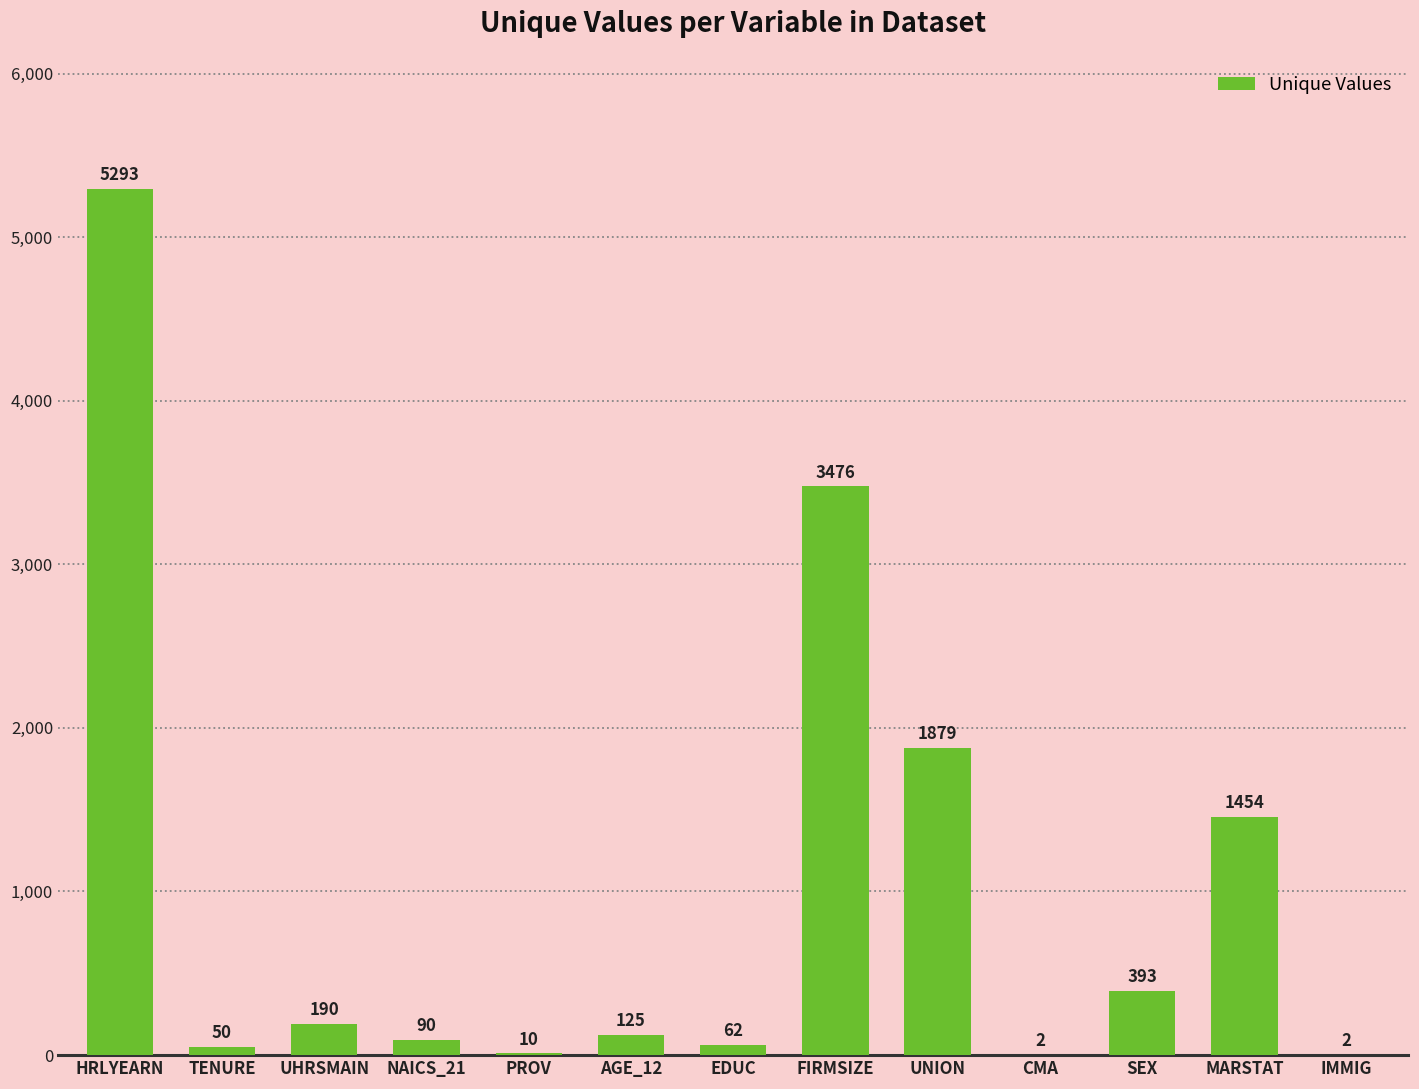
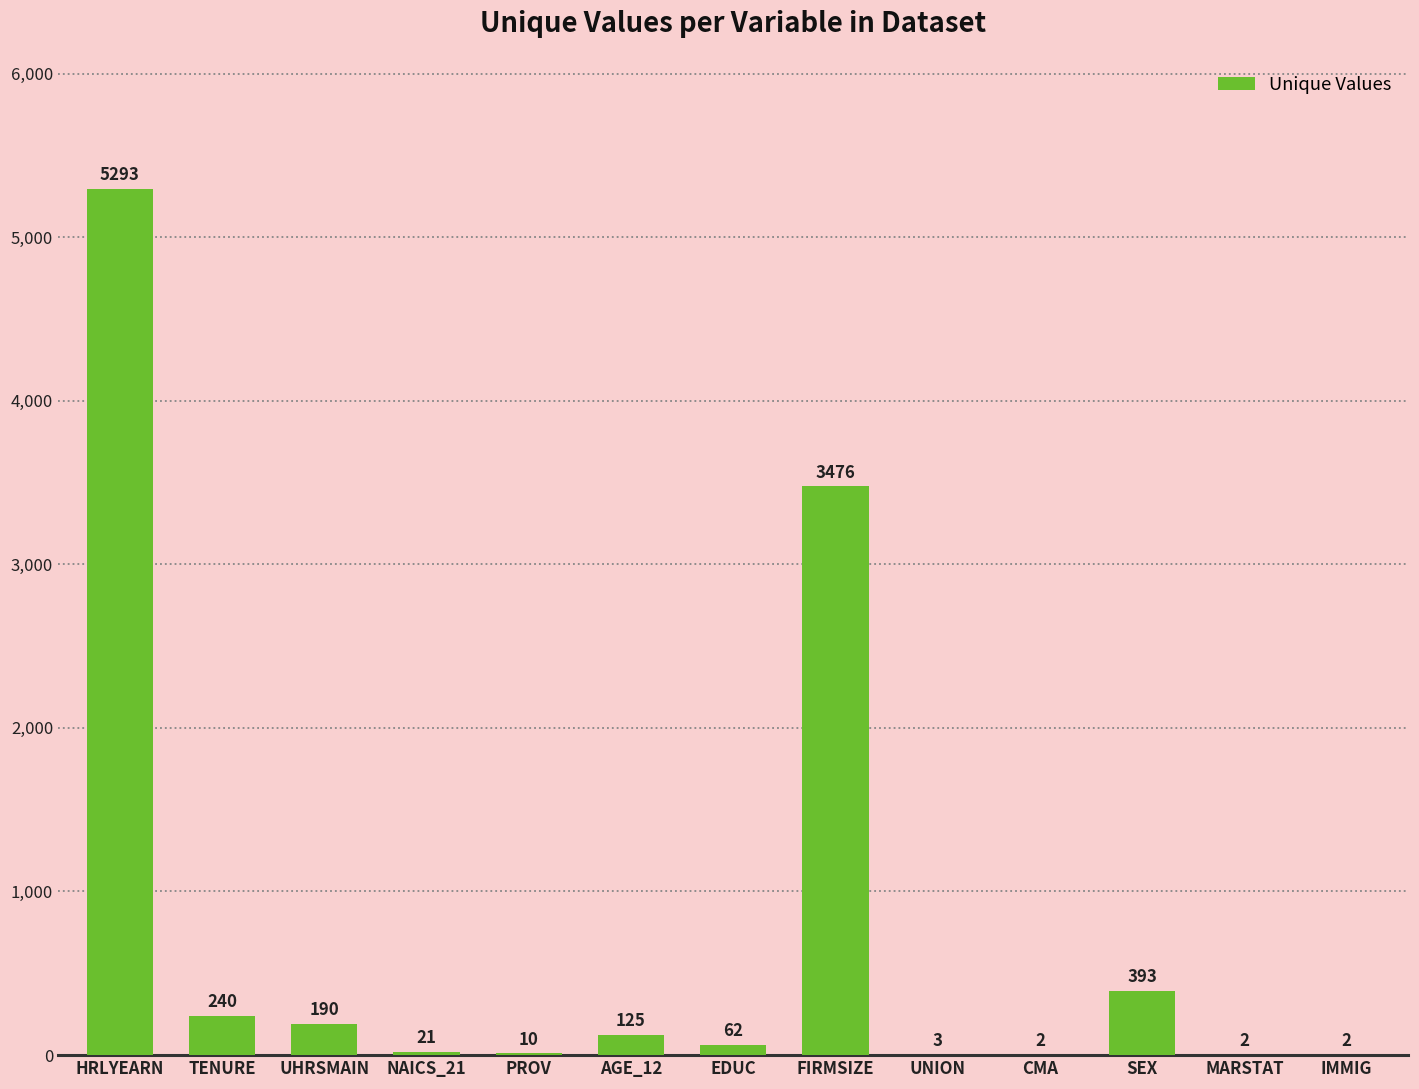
  {
    "HRLYEARN": 5293,
-   "TENURE": 50,
+   "TENURE": 240,
    "UHRSMAIN": 190,
-   "NAICS_21": 90,
+   "NAICS_21": 21,
    "PROV": 10,
    "AGE_12": 125,
    "EDUC": 62,
    "FIRMSIZE": 3476,
-   "UNION": 1879,
+   "UNION": 3,
    "CMA": 2,
    "SEX": 393,
-   "MARSTAT": 1454,
+   "MARSTAT": 2,
    "IMMIG": 2
  }
